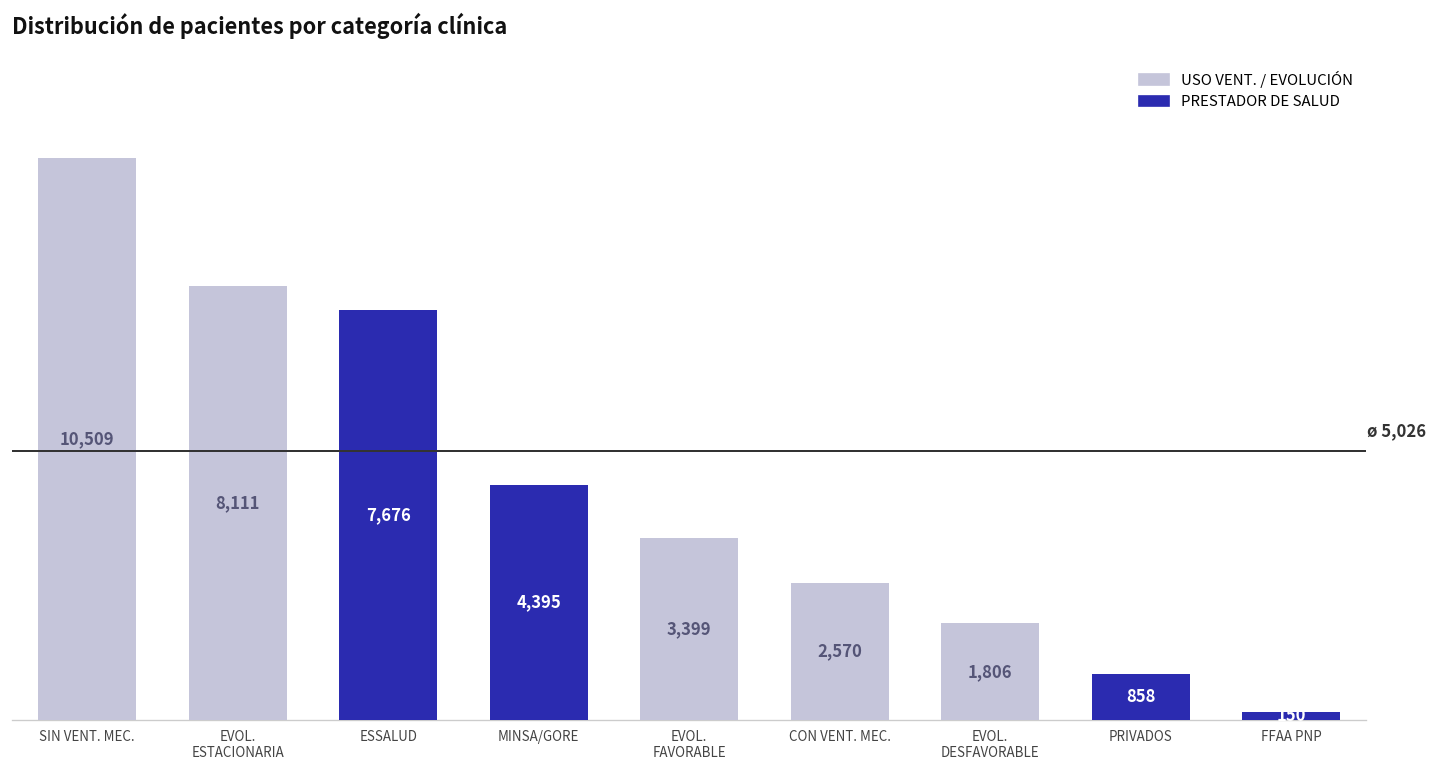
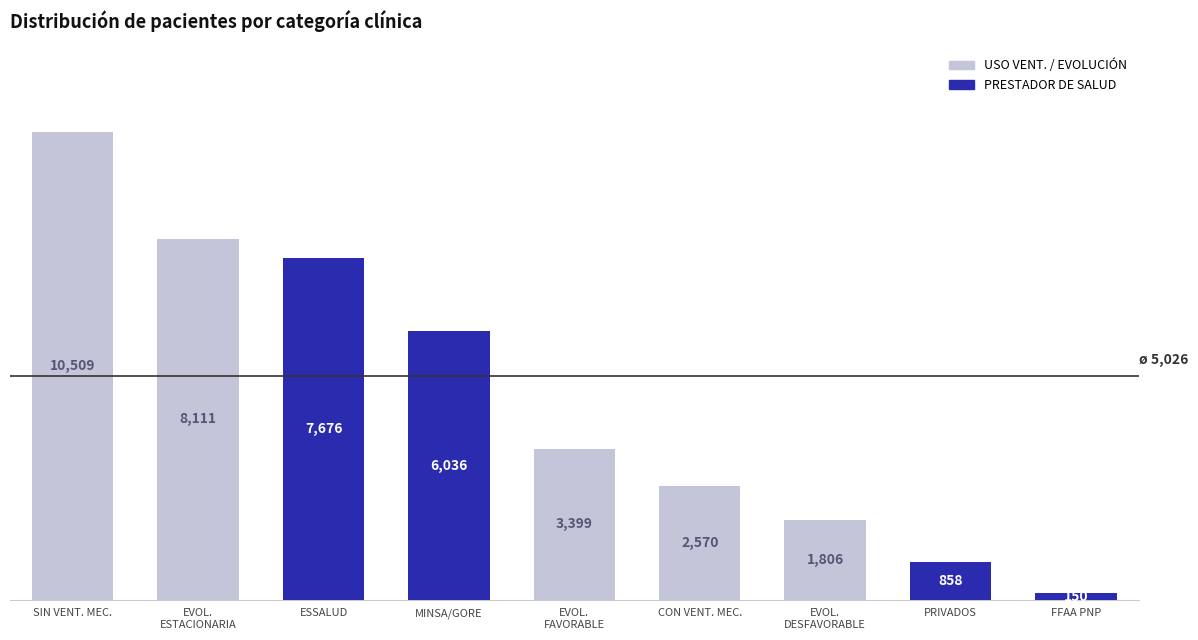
  {
    "SIN VENT. MEC.": "10,509",
    "EVOL. ESTACIONARIA": "8,111",
    "ESSALUD": "7,676",
-   "MINSA/GORE": "4,395",
+   "MINSA/GORE": "6,036",
    "EVOL. FAVORABLE": "3,399",
    "CON VENT. MEC.": "2,570",
    "EVOL. DESFAVORABLE": "1,806",
    "PRIVADOS": "858"
  }
